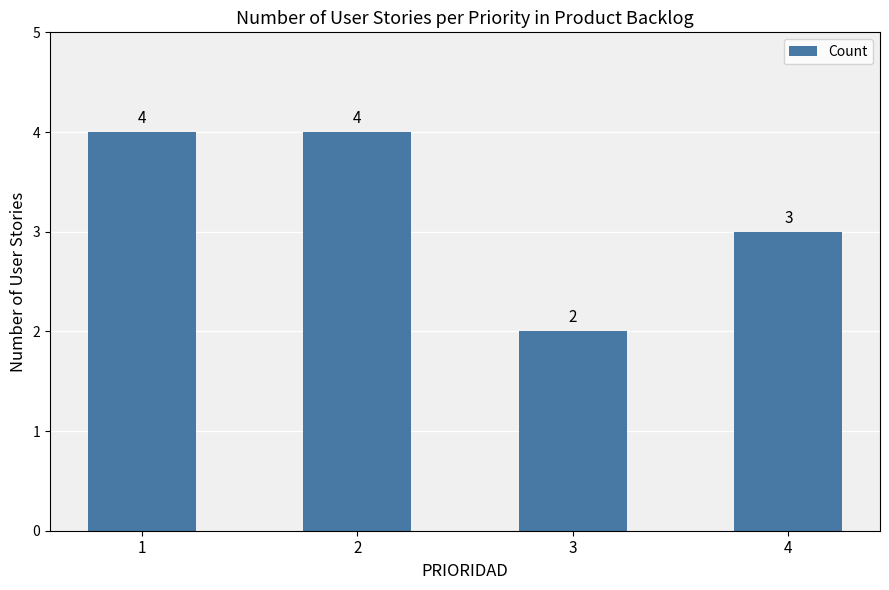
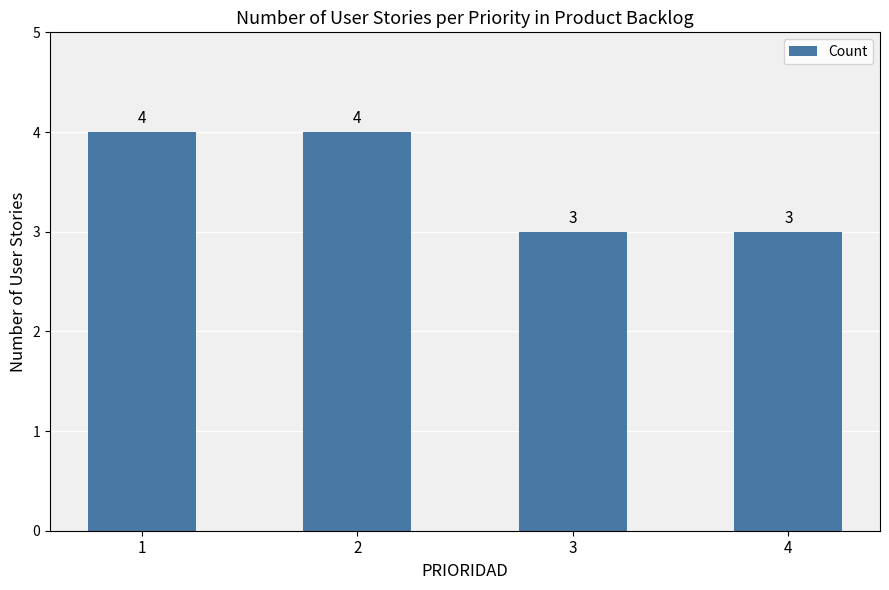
  {
    "1": 4,
    "2": 4,
-   "3": 2,
+   "3": 3,
    "4": 3
  }
